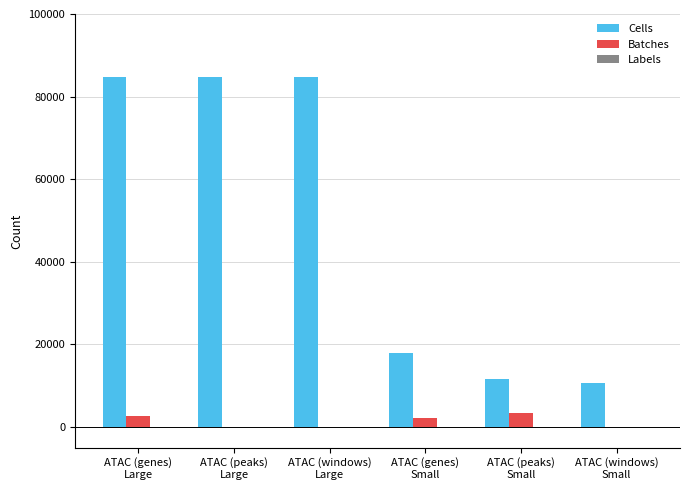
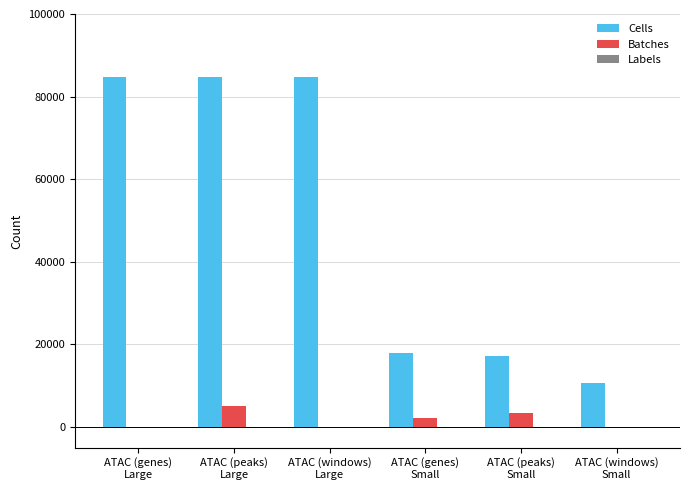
  {
    "Cells": {
      "ATAC (genes) Large": 85000,
      "ATAC (peaks) Large": 85000,
      "ATAC (windows) Large": 85000,
      "ATAC (genes) Small": 18000,
-     "ATAC (peaks) Small": 12000,
+     "ATAC (peaks) Small": 17000,
      "ATAC (windows) Small": 11000
    },
    "Batches": {
-     "ATAC (genes) Large": 3000,
-     "ATAC (peaks) Large": 0,
+     "ATAC (genes) Large": 0,
+     "ATAC (peaks) Large": 5000,
      "ATAC (genes) Small": 2000,
      "ATAC (peaks) Small": 3000
    }
  }
